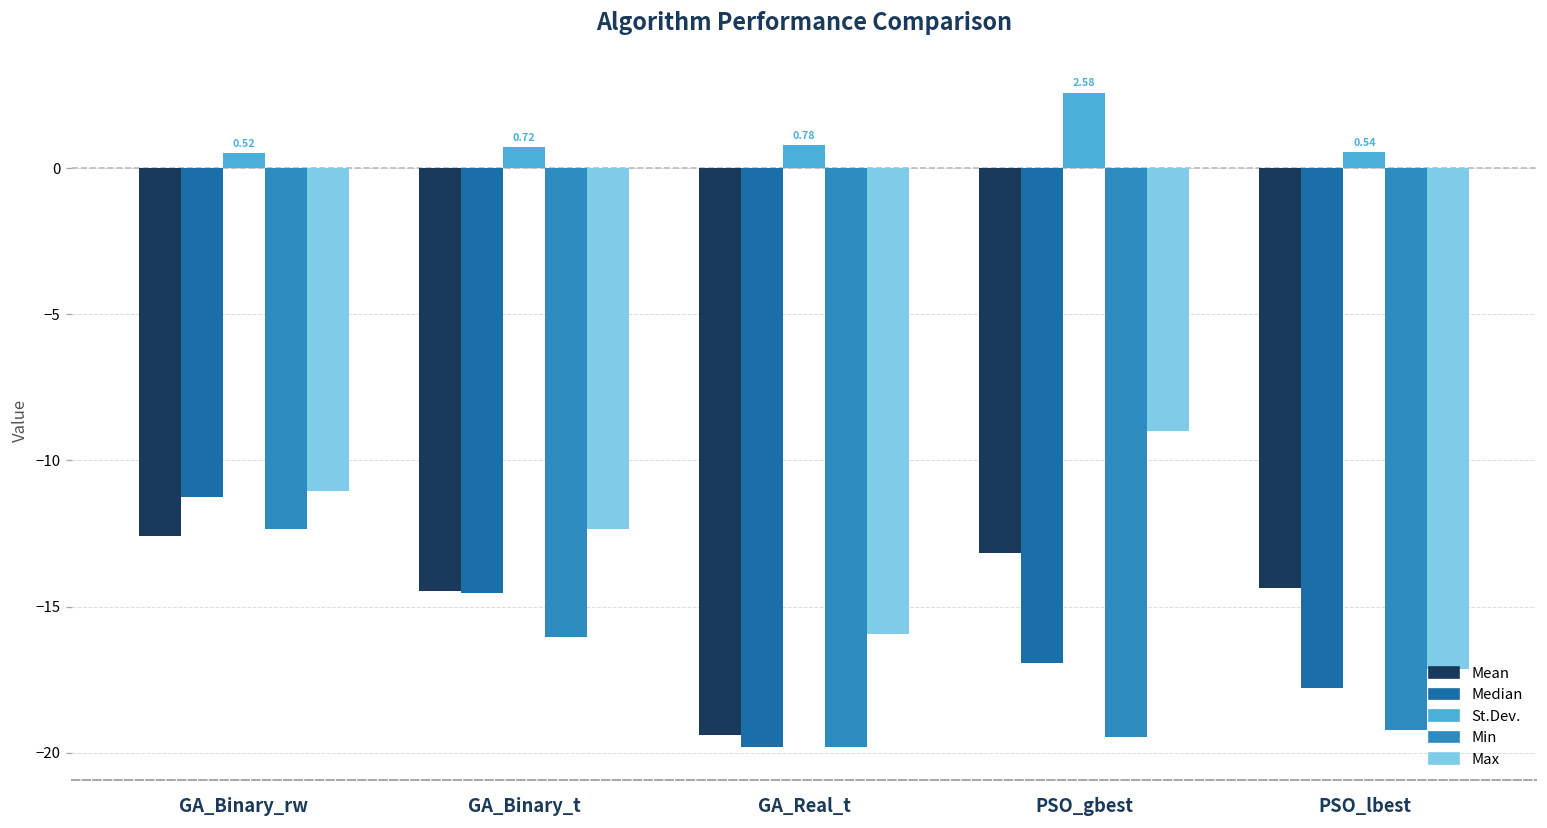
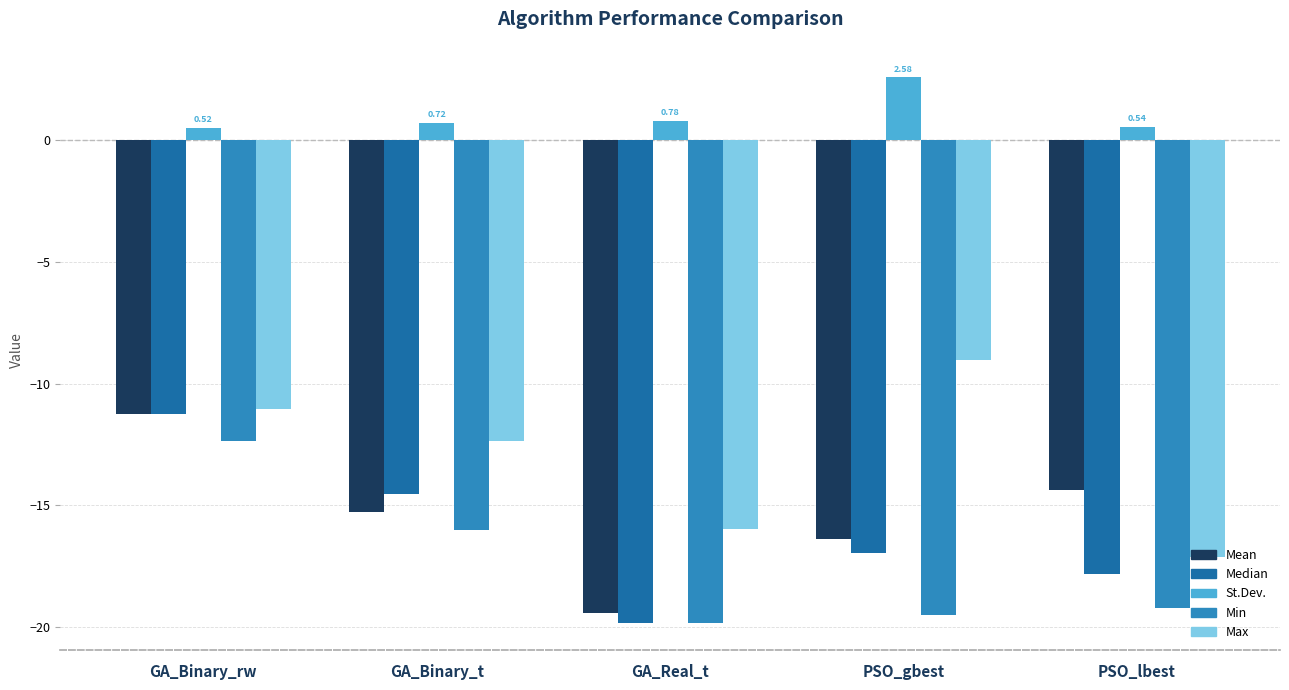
  {
    "Mean": {
-     "GA_Binary_rw": -12.6,
-     "GA_Binary_t": -14.5,
+     "GA_Binary_rw": -11.2,
+     "GA_Binary_t": -15.3,
      "GA_Real_t": -19.4,
-     "PSO_gbest": -13.2,
+     "PSO_gbest": -16.4,
      "PSO_lbest": -14.4
    },
    "Max": {
      "GA_Binary_rw": -11.1,
      "GA_Binary_t": -12.3,
      "GA_Real_t": -16.0,
      "PSO_gbest": -9.0,
      "PSO_lbest": -17.1
    }
  }
